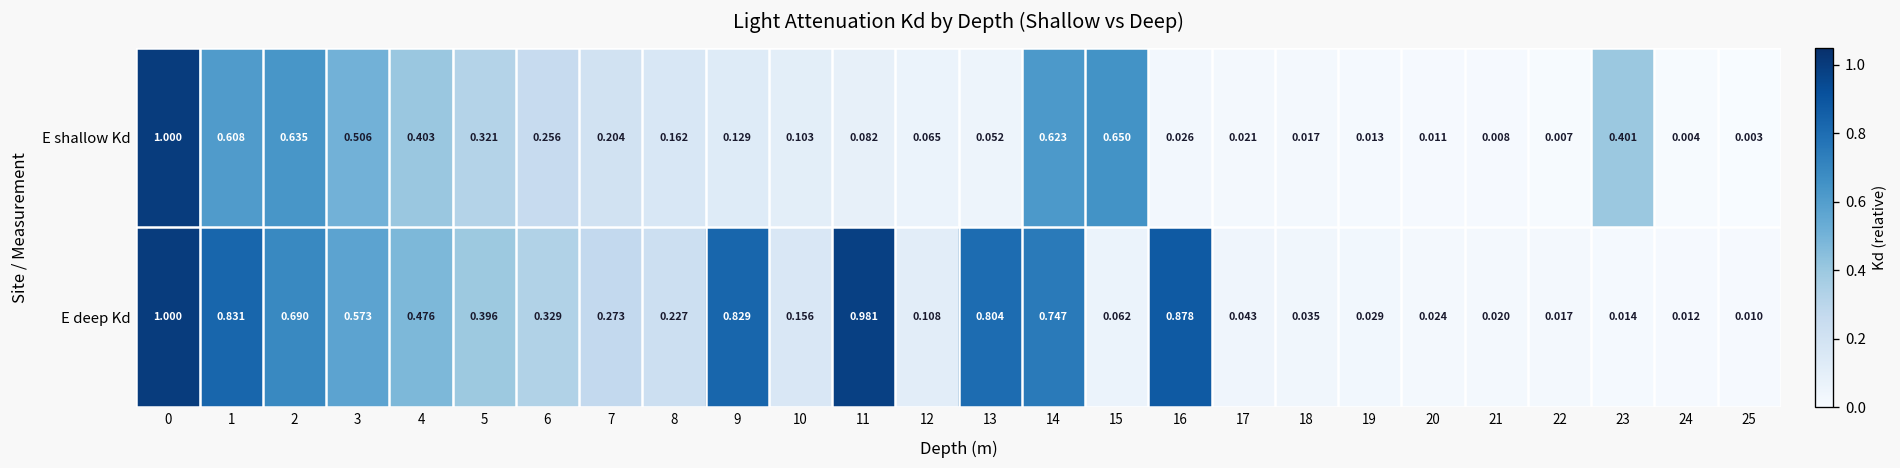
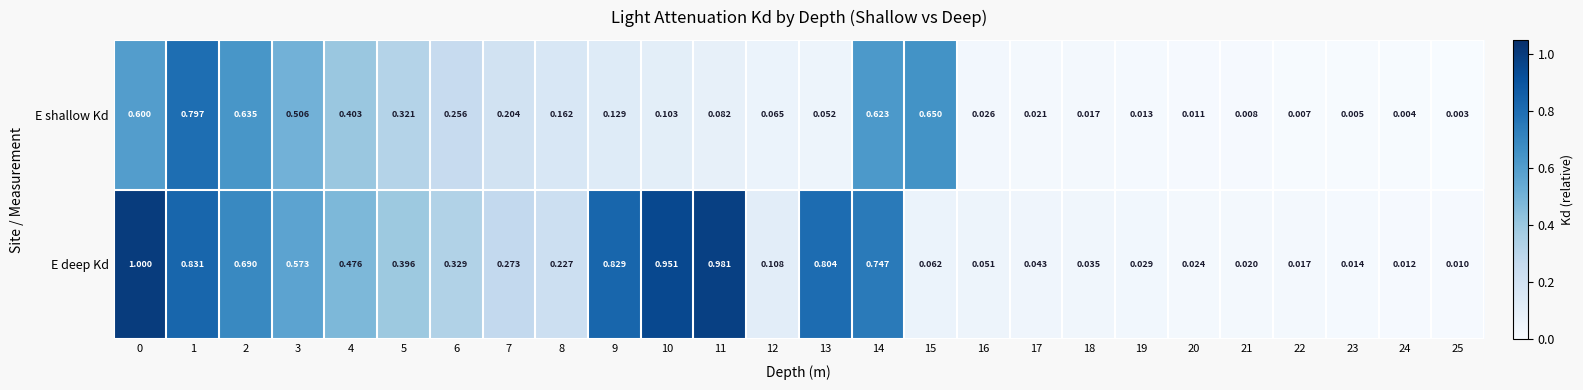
  {
    "E shallow Kd": {
-     "0": 1.000,
-     "1": 0.608,
+     "0": 0.600,
+     "1": 0.797,
      "2": 0.635,
      "3": 0.506,
      "4": 0.403,
      "5": 0.321,
      "6": 0.256,
      "7": 0.204,
      "8": 0.162,
      "9": 0.129,
      "10": 0.103,
      "11": 0.082,
      "12": 0.065,
      "13": 0.052,
      "14": 0.623,
      "15": 0.650,
      "16": 0.026,
      "17": 0.021,
      "18": 0.017,
      "19": 0.013,
      "20": 0.011,
      "21": 0.008,
      "22": 0.007,
-     "23": 0.401,
+     "23": 0.005,
      "24": 0.004,
      "25": 0.003
    },
    "E deep Kd": {
      "0": 1.000,
      "1": 0.831,
      "2": 0.690,
      "3": 0.573,
      "4": 0.476,
      "5": 0.396,
      "6": 0.329,
      "7": 0.273,
      "8": 0.227,
      "9": 0.829,
-     "10": 0.156,
+     "10": 0.951,
      "11": 0.981,
      "12": 0.108,
      "13": 0.804,
      "14": 0.747,
      "15": 0.062,
-     "16": 0.878,
+     "16": 0.051,
      "17": 0.043,
      "18": 0.035,
      "19": 0.029,
      "20": 0.024,
      "21": 0.020,
      "22": 0.017,
      "23": 0.014,
      "24": 0.012,
      "25": 0.010
    }
  }
